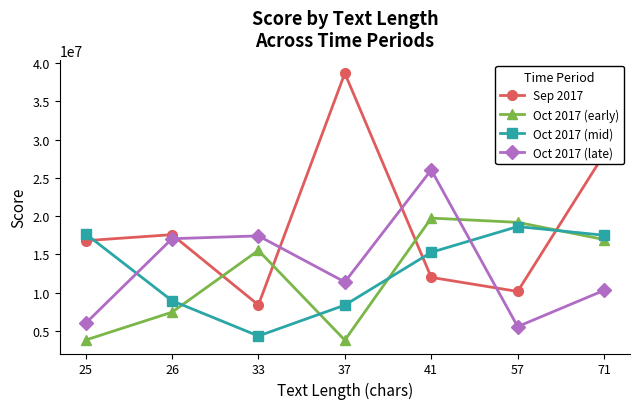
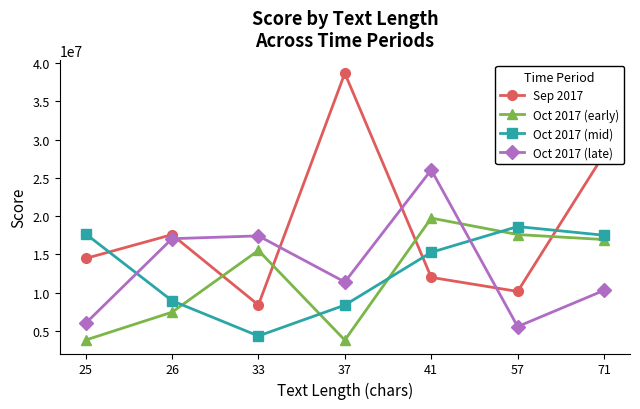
  {
    "Sep 2017": {
-     "25": 17000000,
+     "25": 14000000,
      "26": 18000000,
      "33": 8000000,
      "37": 39000000,
      "41": 12000000,
      "57": 10000000
    },
    "Oct 2017 (early)": {
      "25": 4000000,
      "26": 7000000,
      "33": 16000000,
      "37": 4000000,
      "41": 20000000,
-     "57": 19000000,
+     "57": 18000000,
      "71": 17000000
    },
    "Oct 2017 (mid)": {
      "25": 18000000,
      "26": 9000000,
      "33": 4000000,
      "37": 8000000,
      "41": 15000000,
      "57": 19000000,
      "71": 18000000
    },
    "Oct 2017 (late)": {
      "25": 6000000,
      "26": 17000000,
      "33": 17000000,
      "37": 11000000,
      "41": 26000000,
      "57": 6000000,
      "71": 10000000
    }
  }
